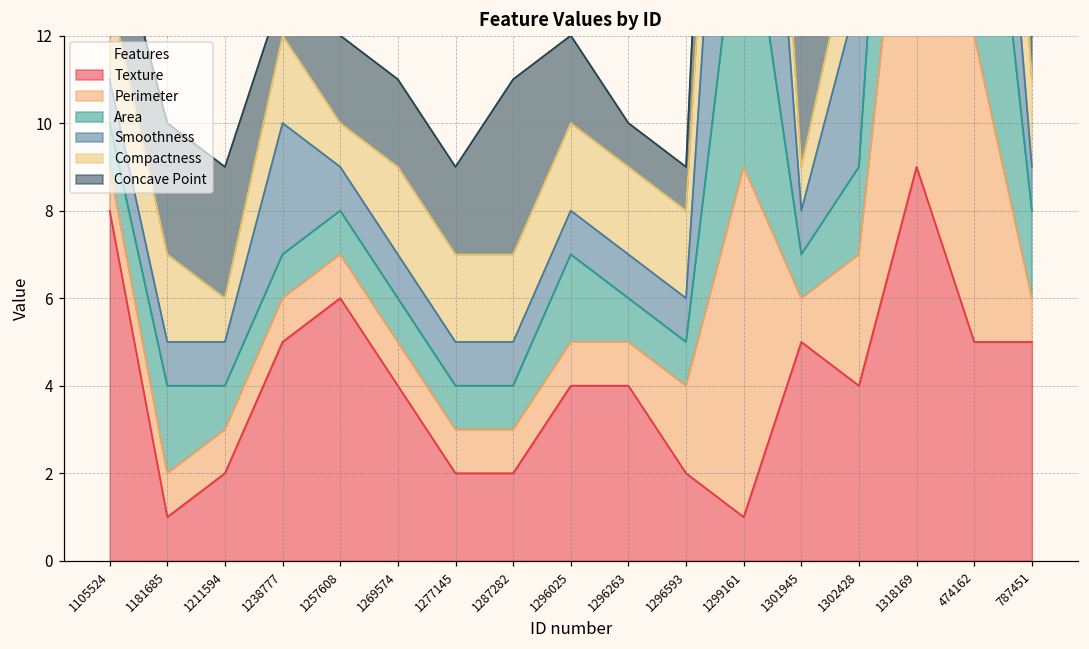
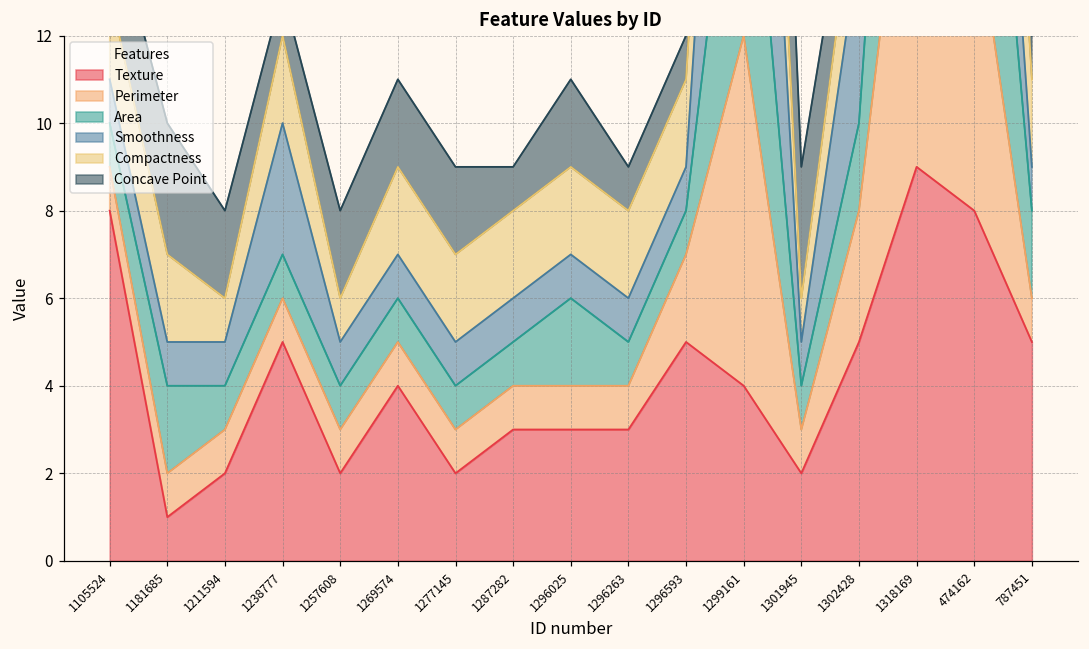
  {
    "Texture": {
      "1105524": 8,
      "1181685": 1,
      "1211594": 2,
      "1238777": 5,
-     "1257608": 6,
+     "1257608": 2,
      "1269574": 4,
      "1277145": 2,
-     "1287282": 2,
-     "1296025": 4,
-     "1296263": 4,
-     "1296593": 2,
-     "1299161": 1,
-     "1301945": 5,
-     "1302428": 4,
+     "1287282": 3,
+     "1296025": 3,
+     "1296263": 3,
+     "1296593": 5,
+     "1299161": 4,
+     "1301945": 2,
+     "1302428": 5,
      "1318169": 9,
-     "474162": 5,
+     "474162": 8,
      "787451": 5
    },
    "Concave Point": {
-     "1211594": 3,
+     "1211594": 2,
      "1257608": 2,
      "1269574": 2,
      "1277145": 2,
-     "1287282": 4,
+     "1287282": 1,
      "1296025": 2,
      "1296263": 1,
      "1296593": 1,
      "1301945": 3,
      "787451": 1
    }
  }
